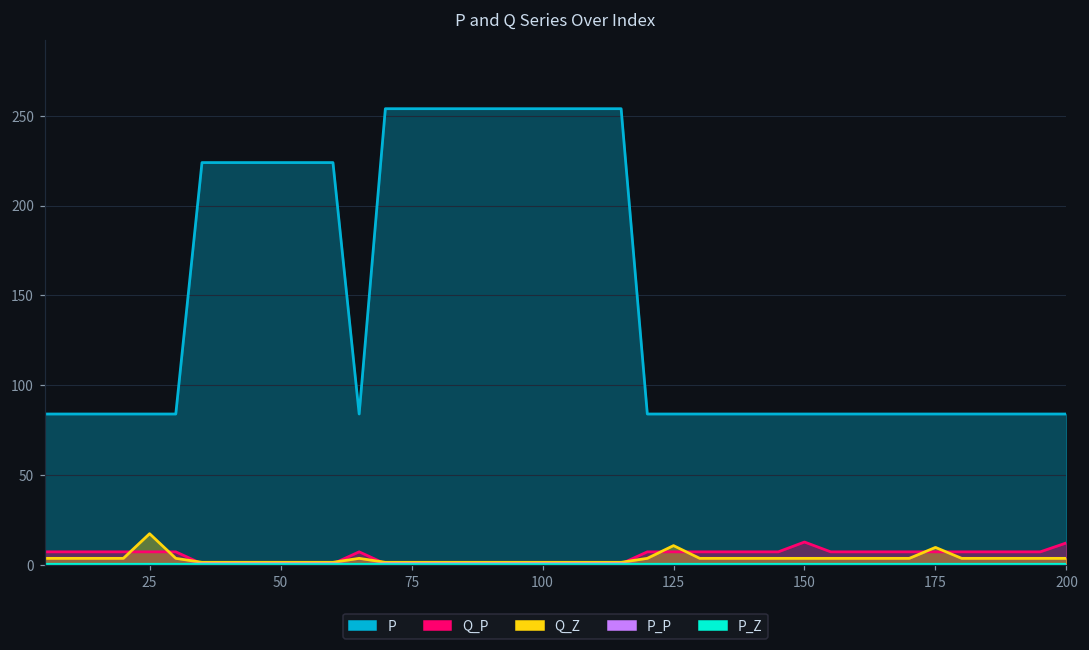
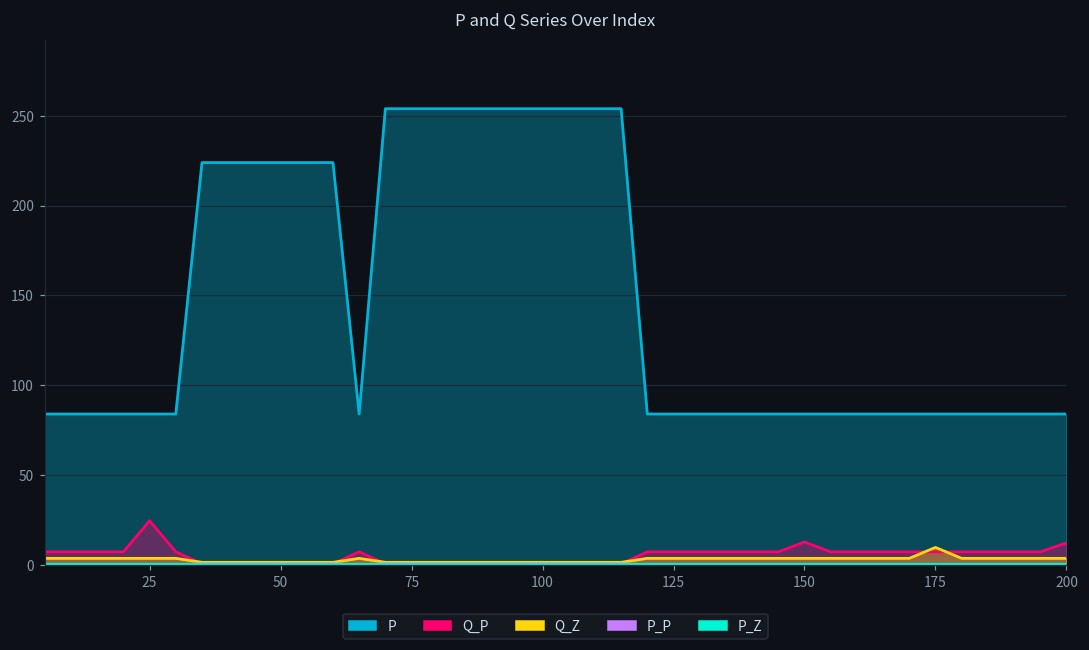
  {
    "Q_P": {
-     "25": 7,
+     "25": 25,
      "125": 7,
      "150": 13,
      "175": 7,
      "200": 12
    },
    "Q_Z": {
-     "25": 17,
-     "125": 11,
+     "25": 4,
+     "125": 4,
      "150": 4,
      "175": 10,
      "200": 4
    }
  }
